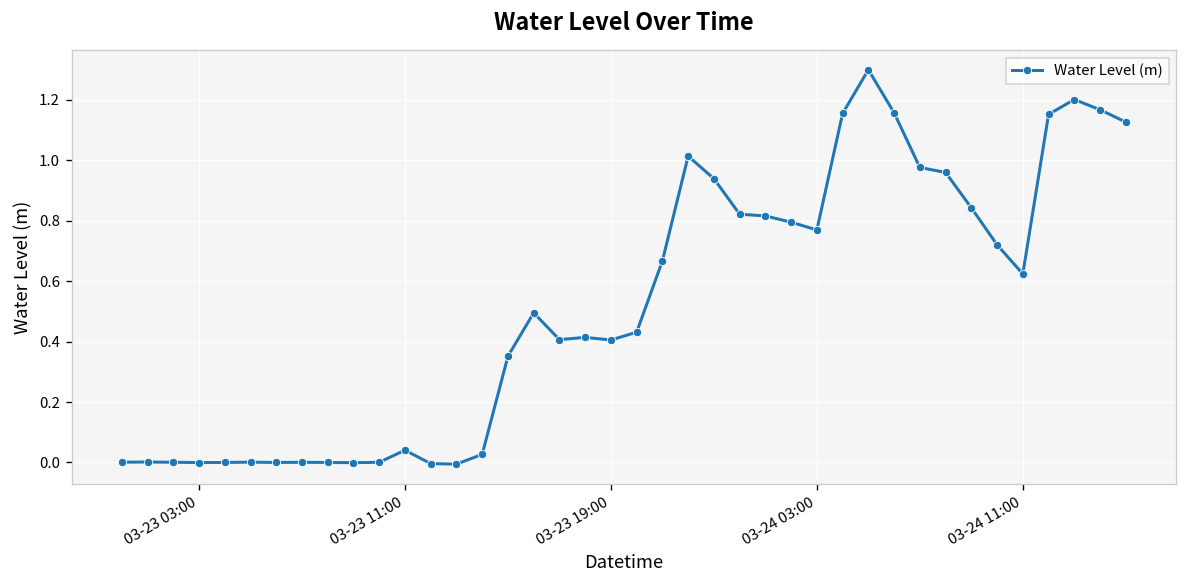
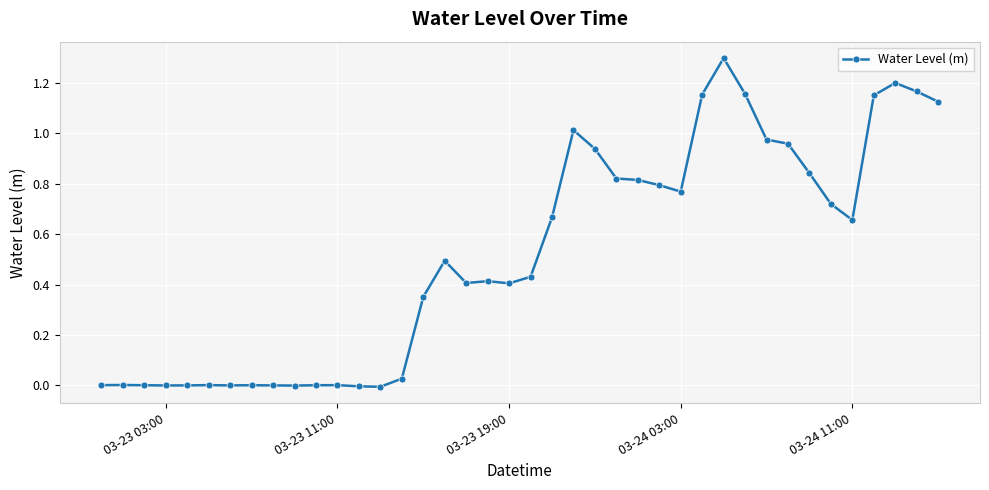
  {
    "03-23 03:00": 0.00,
-   "03-23 11:00": 0.04,
+   "03-23 11:00": 0.00,
    "03-23 19:00": 0.41,
    "03-24 03:00": 0.77,
-   "03-24 11:00": 0.62
+   "03-24 11:00": 0.66
  }
